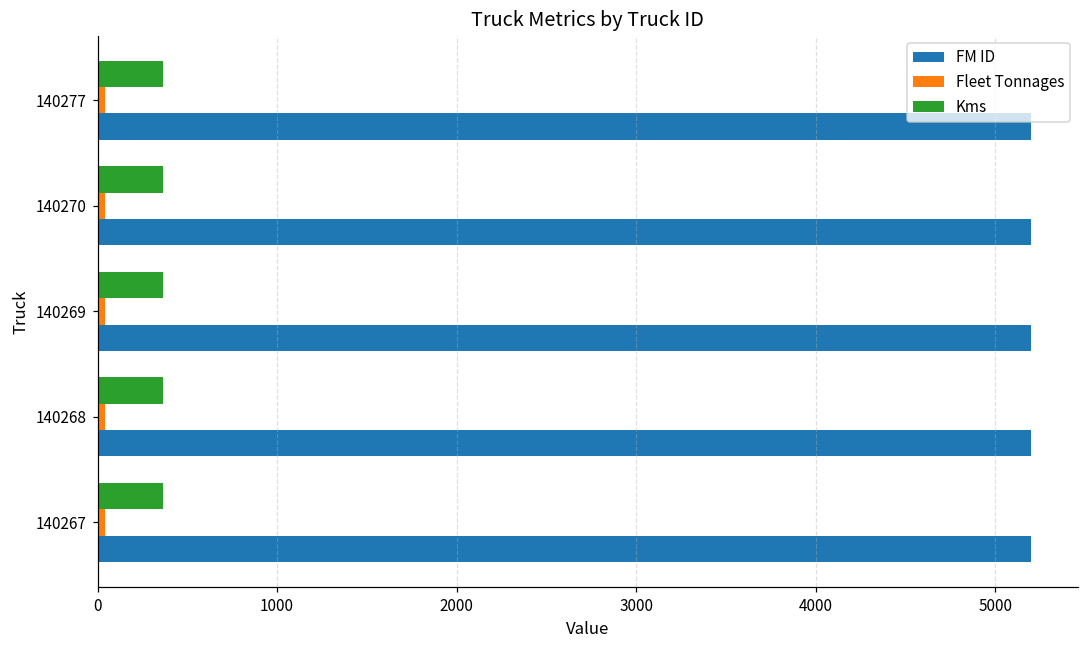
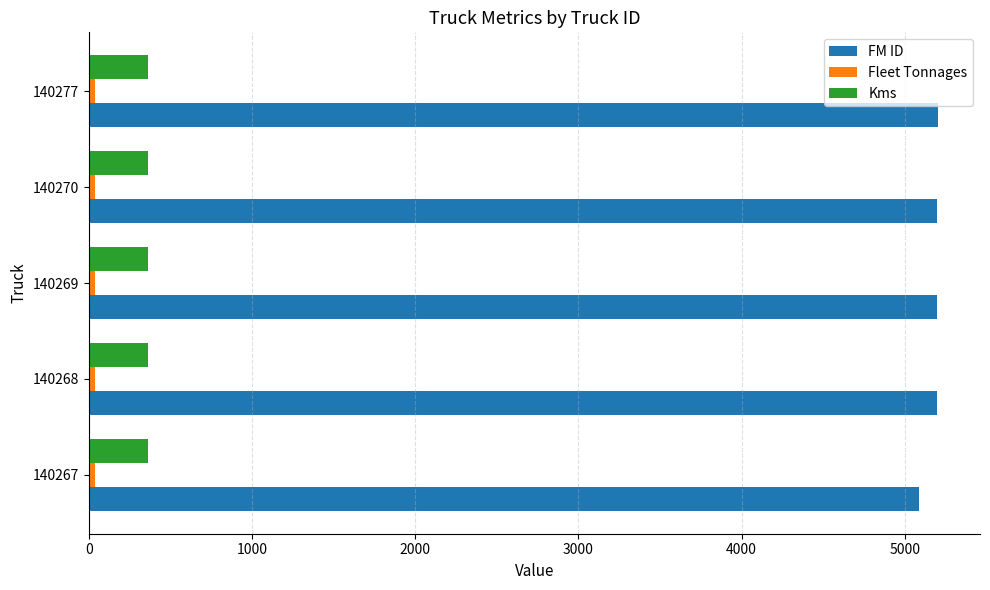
  {
    "FM ID": {
      "140277": 5200,
      "140270": 5200,
      "140269": 5200,
      "140268": 5200,
-     "140267": 5200
+     "140267": 5090
    },
    "Fleet Tonnages": {
      "140277": 40,
      "140270": 40,
      "140269": 40,
      "140268": 40,
      "140267": 40
    },
    "Kms": {
      "140277": 370,
      "140270": 370,
      "140269": 370,
      "140268": 370,
      "140267": 370
    }
  }
